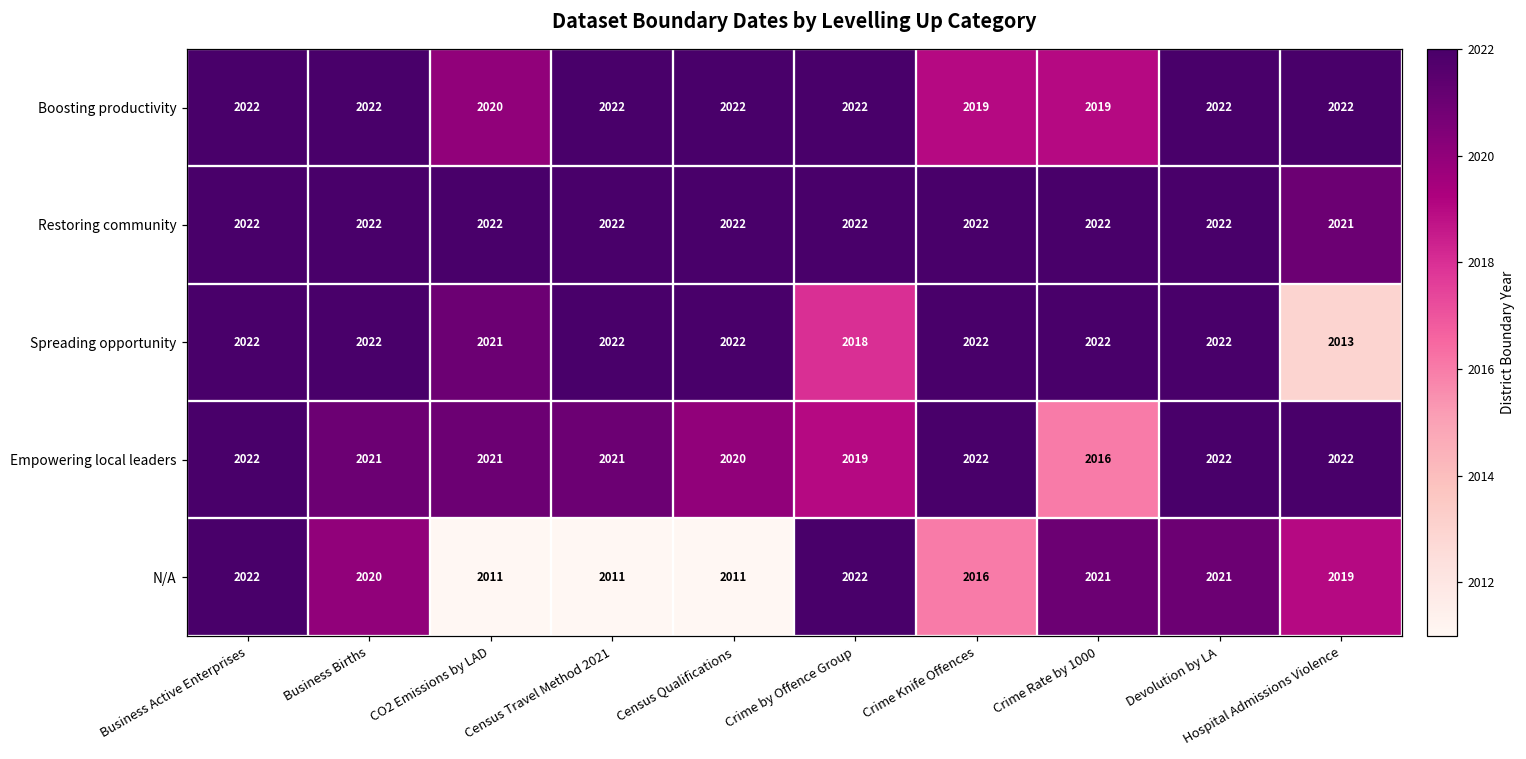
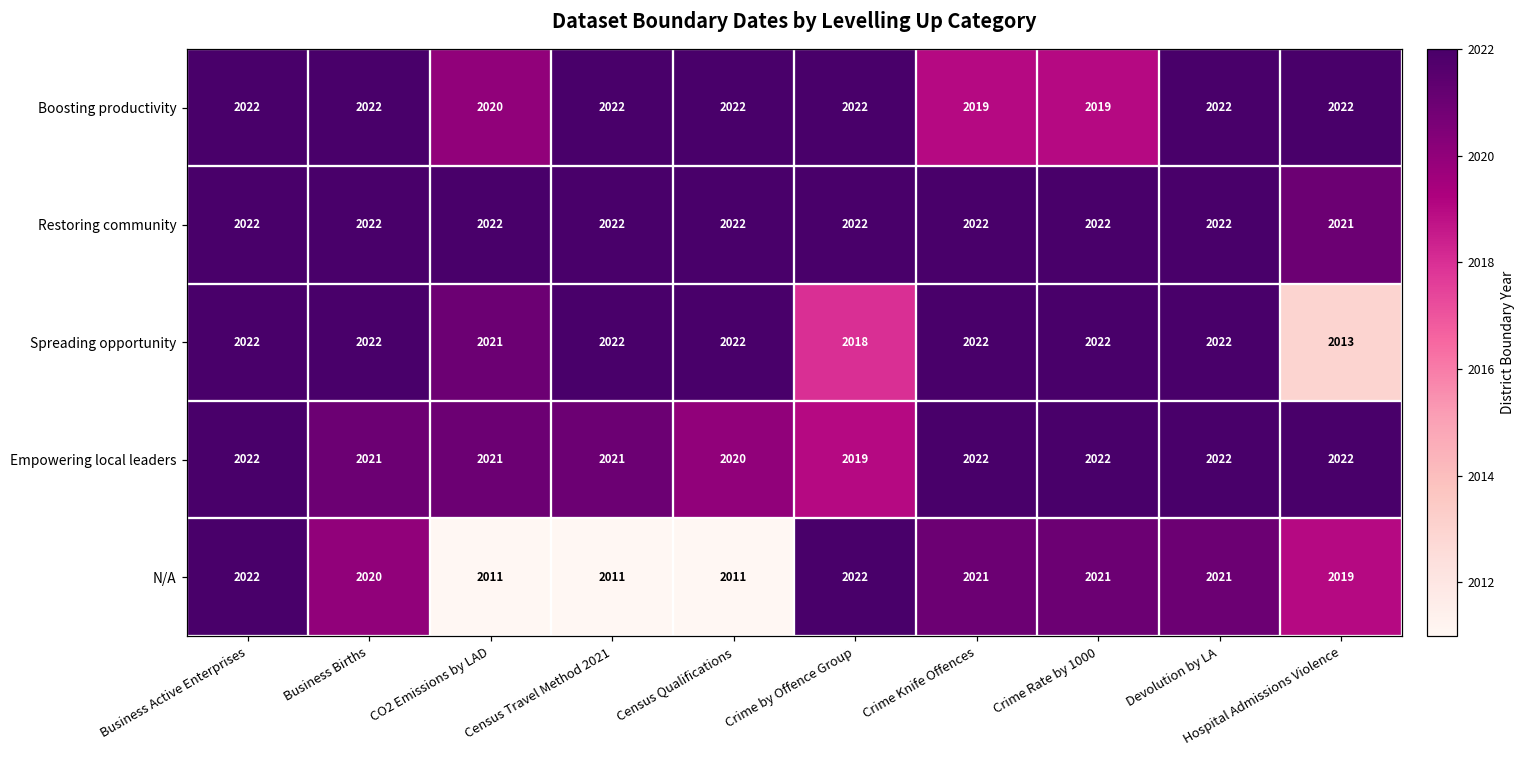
  {
    "Boosting productivity": {
      "Business Active Enterprises": 2022,
      "Business Births": 2022,
      "CO2 Emissions by LAD": 2020,
      "Census Travel Method 2021": 2022,
      "Census Qualifications": 2022,
      "Crime by Offence Group": 2022,
      "Crime Knife Offences": 2019,
      "Crime Rate by 1000": 2019,
      "Devolution by LA": 2022,
      "Hospital Admissions Violence": 2022
    },
    "Restoring community": {
      "Business Active Enterprises": 2022,
      "Business Births": 2022,
      "CO2 Emissions by LAD": 2022,
      "Census Travel Method 2021": 2022,
      "Census Qualifications": 2022,
      "Crime by Offence Group": 2022,
      "Crime Knife Offences": 2022,
      "Crime Rate by 1000": 2022,
      "Devolution by LA": 2022,
      "Hospital Admissions Violence": 2021
    },
    "Spreading opportunity": {
      "Business Active Enterprises": 2022,
      "Business Births": 2022,
      "CO2 Emissions by LAD": 2021,
      "Census Travel Method 2021": 2022,
      "Census Qualifications": 2022,
      "Crime by Offence Group": 2018,
      "Crime Knife Offences": 2022,
      "Crime Rate by 1000": 2022,
      "Devolution by LA": 2022,
      "Hospital Admissions Violence": 2013
    },
    "Empowering local leaders": {
      "Business Active Enterprises": 2022,
      "Business Births": 2021,
      "CO2 Emissions by LAD": 2021,
      "Census Travel Method 2021": 2021,
      "Census Qualifications": 2020,
      "Crime by Offence Group": 2019,
      "Crime Knife Offences": 2022,
-     "Crime Rate by 1000": 2016,
+     "Crime Rate by 1000": 2022,
      "Devolution by LA": 2022,
      "Hospital Admissions Violence": 2022
    },
    "N/A": {
      "Business Active Enterprises": 2022,
      "Business Births": 2020,
      "CO2 Emissions by LAD": 2011,
      "Census Travel Method 2021": 2011,
      "Census Qualifications": 2011,
      "Crime by Offence Group": 2022,
-     "Crime Knife Offences": 2016,
+     "Crime Knife Offences": 2021,
      "Crime Rate by 1000": 2021,
      "Devolution by LA": 2021,
      "Hospital Admissions Violence": 2019
    }
  }
